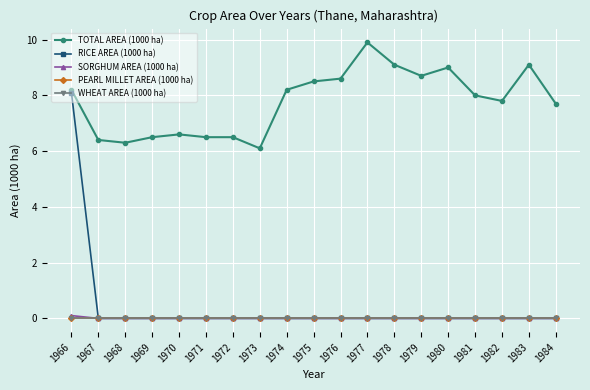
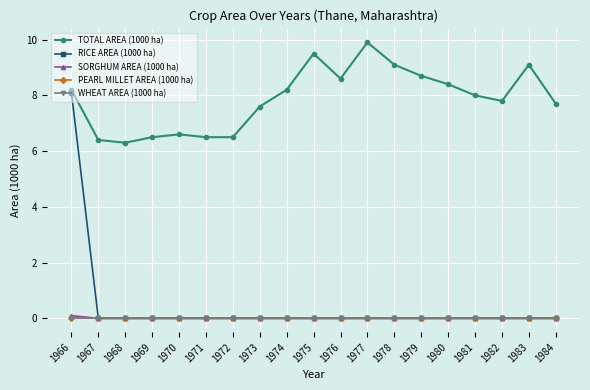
  {
    "TOTAL AREA (1000 ha)": {
      "1967": 6.4,
      "1968": 6.3,
      "1969": 6.5,
      "1970": 6.6,
      "1971": 6.5,
      "1972": 6.5,
-     "1973": 6.1,
+     "1973": 7.6,
      "1974": 8.2,
-     "1975": 8.5,
+     "1975": 9.5,
      "1976": 8.6,
      "1977": 9.9,
      "1978": 9.1,
      "1979": 8.7,
-     "1980": 9.0,
+     "1980": 8.4,
      "1981": 8.0,
      "1982": 7.8,
      "1983": 9.1,
      "1984": 7.7
    },
    "SORGHUM AREA (1000 ha)": {
      "1966": 0.1
    },
    "WHEAT AREA (1000 ha)": {
      "1966": 0.0
    }
  }
